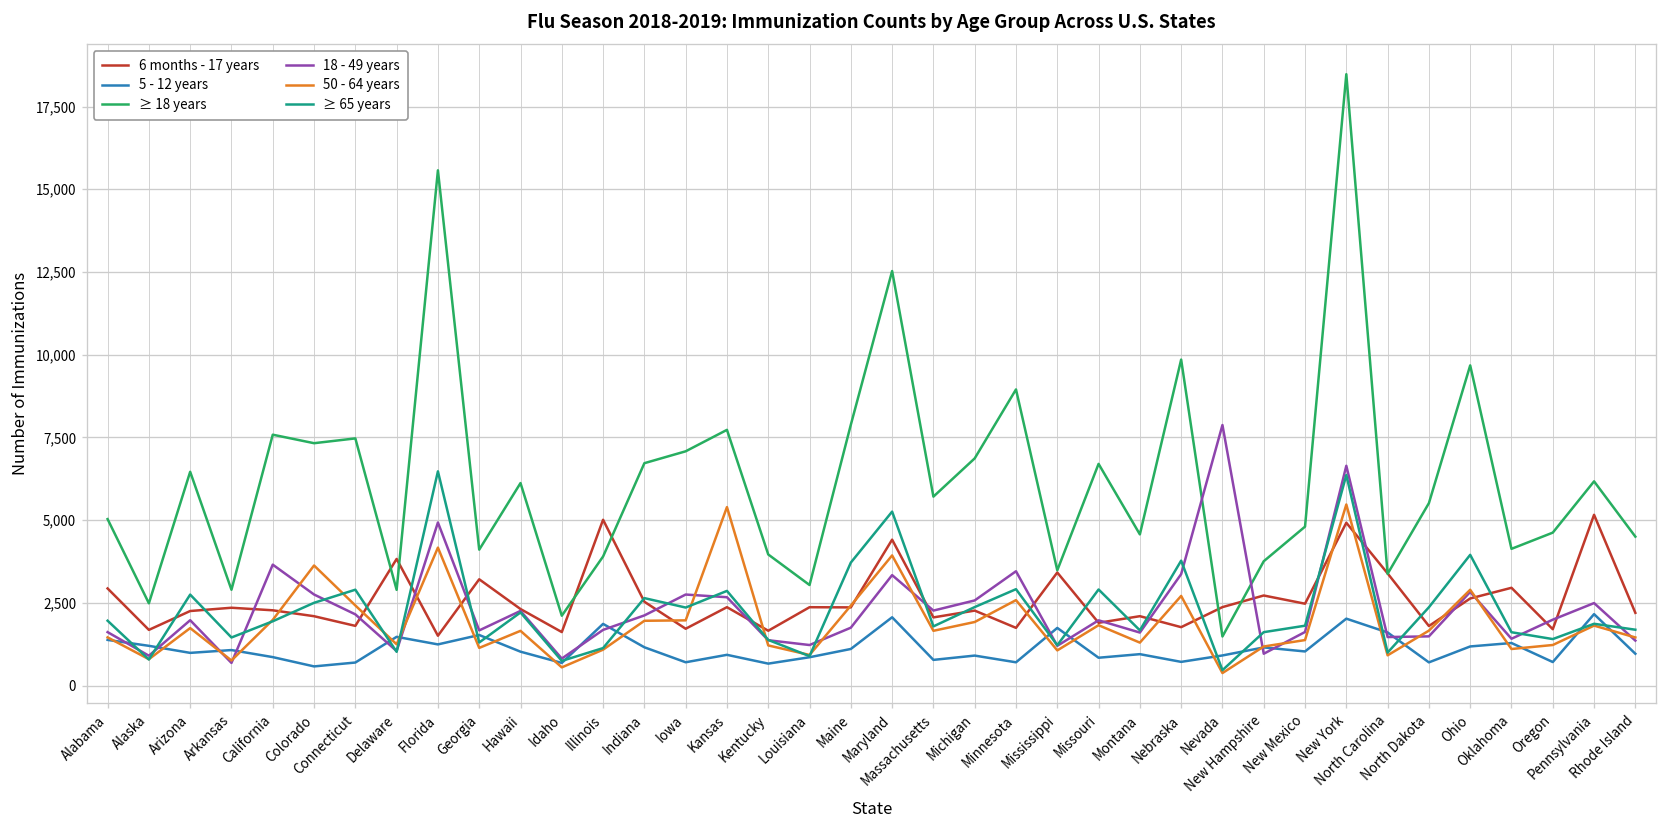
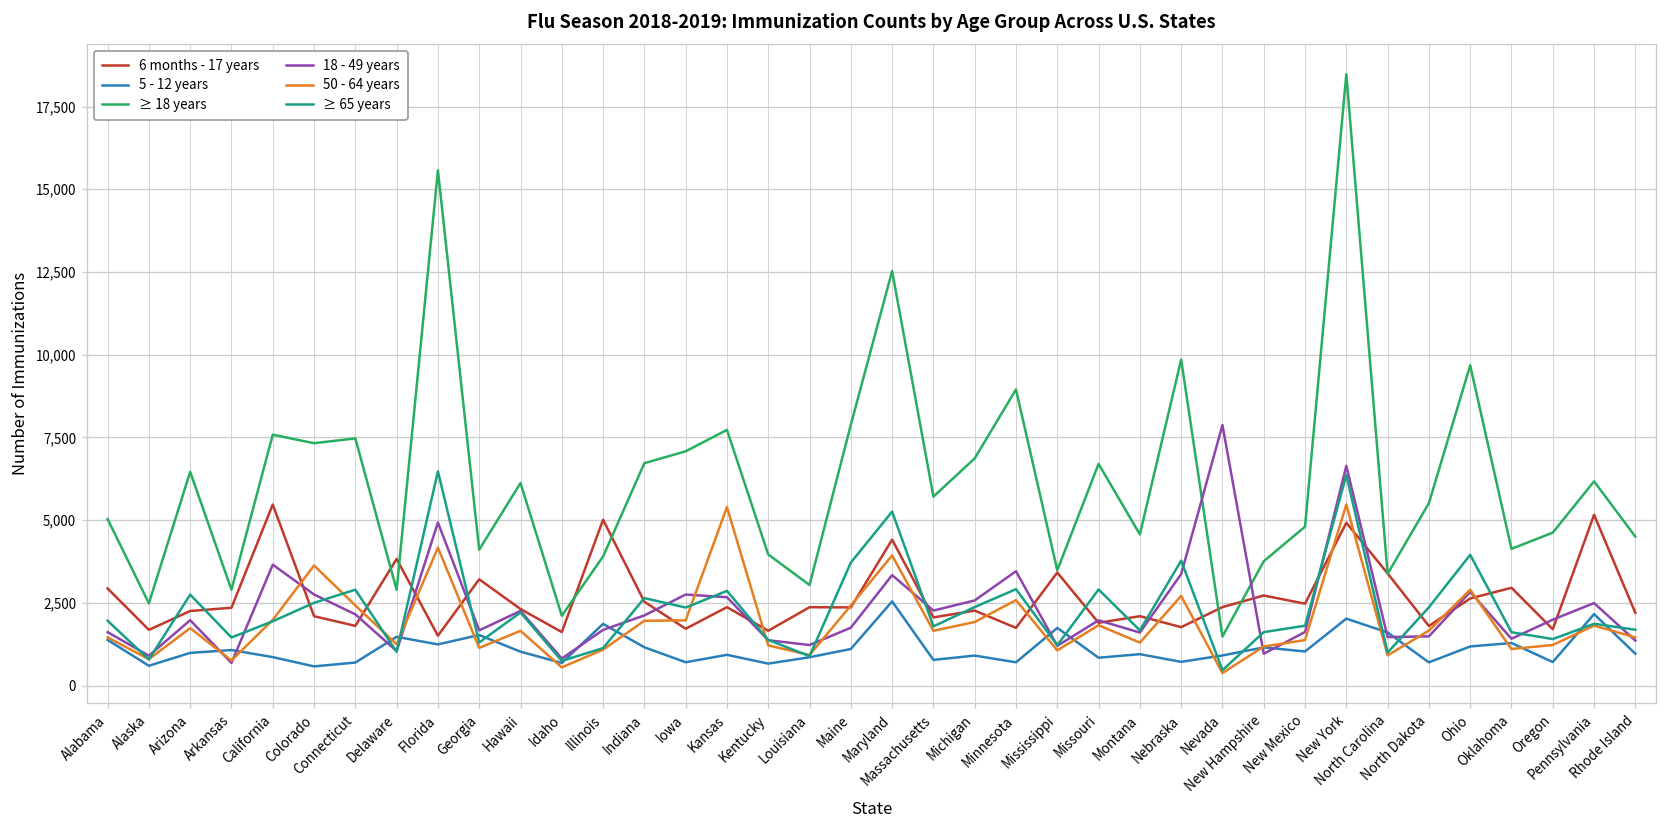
  {
    "6 months - 17 years": {
      "Alabama": "2,900",
      "Alaska": "1,700",
      "Arizona": "2,300",
      "Arkansas": "2,400",
-     "California": "2,300",
+     "California": "5,500",
      "Colorado": "2,100",
      "Connecticut": "1,800",
      "Delaware": "3,800",
      "Florida": "1,500",
      "Georgia": "3,200",
      "Idaho": "1,600",
      "Illinois": "5,000",
      "Indiana": "2,500",
      "Iowa": "1,700",
      "Kansas": "2,400",
      "Kentucky": "1,700",
      "Louisiana": "2,400",
      "Maryland": "4,400",
      "Massachusetts": "2,100",
      "Michigan": "2,300",
      "Minnesota": "1,700",
      "Montana": "2,100",
      "Nebraska": "1,800",
      "Nevada": "2,400",
      "New Hampshire": "2,700",
      "New Mexico": "2,500",
      "New York": "4,900",
      "North Dakota": "1,800",
      "Ohio": "2,600",
      "Oklahoma": "3,000",
      "Oregon": "1,700",
      "Pennsylvania": "5,200",
      "Rhode Island": "2,200"
    },
    "5 - 12 years": {
-     "Alaska": "1,200",
+     "Alaska": "600",
      "Arizona": "1,000",
      "Arkansas": "1,100",
      "California": "900",
      "Colorado": "600",
      "Connecticut": "700",
      "Delaware": "1,500",
      "Florida": "1,200",
      "Georgia": "1,500",
      "Hawaii": "1,000",
      "Illinois": "1,900",
      "Indiana": "1,200",
      "Iowa": "700",
      "Kansas": "900",
      "Kentucky": "700",
      "Maine": "1,100",
-     "Maryland": "2,100",
+     "Maryland": "2,500",
      "Massachusetts": "800",
      "Michigan": "900",
      "Minnesota": "700",
      "Mississippi": "1,700",
      "Missouri": "800",
      "Montana": "900",
      "Nebraska": "700",
      "Nevada": "900",
      "New Mexico": "1,000",
      "New York": "2,000",
      "North Carolina": "1,600",
      "North Dakota": "700",
      "Ohio": "1,200",
      "Oklahoma": "1,300",
      "Oregon": "700",
      "Pennsylvania": "2,200",
      "Rhode Island": "1,000"
    },
    "18 - 49 years": {
      "Alabama": "1,600",
      "Alaska": "900",
      "Arizona": "2,000",
      "California": "3,700",
      "Colorado": "2,800",
      "Connecticut": "2,200",
      "Florida": "4,900",
      "Georgia": "1,700",
      "Illinois": "1,700",
      "Indiana": "2,100",
      "Iowa": "2,800",
      "Kansas": "2,700",
      "Louisiana": "1,200",
      "Maine": "1,700",
      "Maryland": "3,300",
      "Massachusetts": "2,300",
      "Michigan": "2,600",
      "Minnesota": "3,500",
      "Nebraska": "3,400",
      "Nevada": "7,900",
      "New Hampshire": "1,000",
      "New Mexico": "1,600",
      "New York": "6,600",
      "North Carolina": "1,500",
      "North Dakota": "1,500",
      "Oklahoma": "1,400",
      "Oregon": "2,000",
      "Pennsylvania": "2,500",
      "Rhode Island": "1,400"
    },
    "50 - 64 years": {
      "Arizona": "1,700",
      "Colorado": "3,600",
      "Connecticut": "2,400",
      "Delaware": "1,200",
      "Florida": "4,200",
      "Georgia": "1,100",
      "Hawaii": "1,700",
      "Idaho": "600",
      "Indiana": "2,000",
      "Iowa": "2,000",
      "Kansas": "5,400",
      "Kentucky": "1,200",
      "Maryland": "3,900",
      "Massachusetts": "1,700",
      "Michigan": "1,900",
      "Minnesota": "2,600",
      "Mississippi": "1,100",
      "Montana": "1,300",
      "Nebraska": "2,700",
      "New Mexico": "1,400",
      "New York": "5,500",
      "North Dakota": "1,700",
      "Oklahoma": "1,100",
      "Oregon": "1,200",
      "Rhode Island": "1,500"
    }
  }
